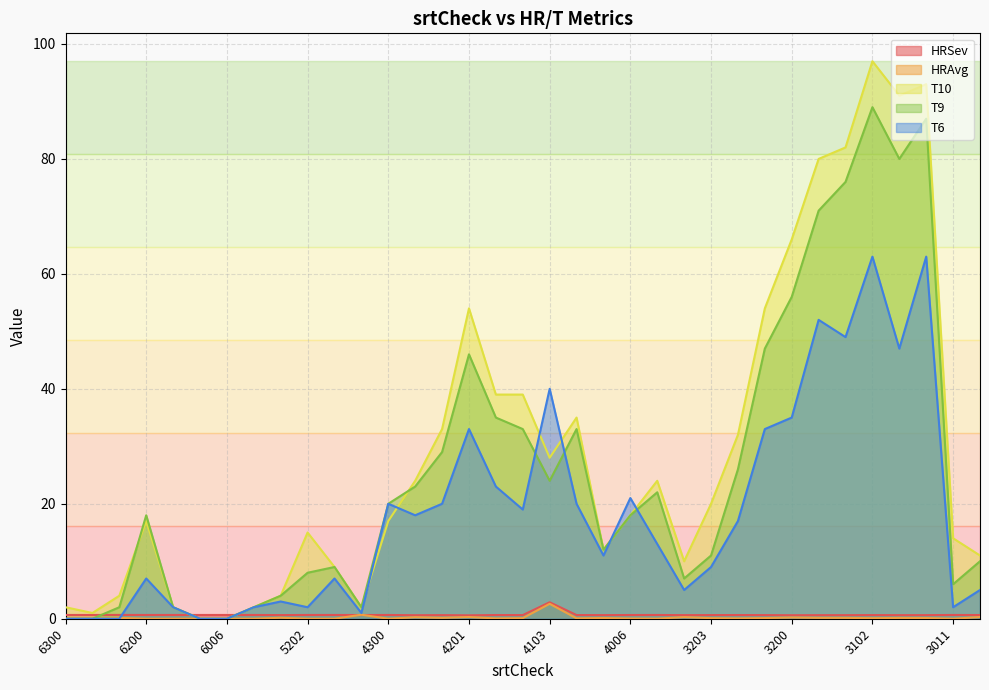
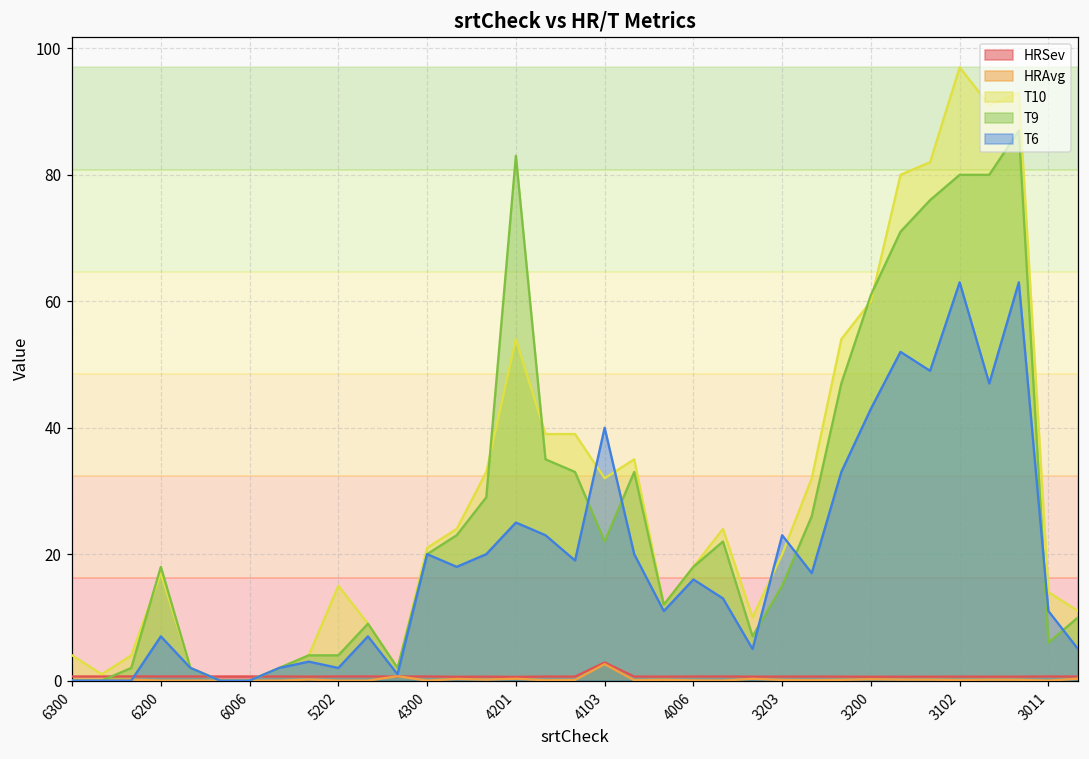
  {
    "HRSev": {
      "6300": 1,
      "6200": 1,
      "6006": 1,
      "5202": 1,
      "4300": 1,
      "4006": 1,
      "3203": 1,
      "3102": 1,
      "3011": 1
    },
    "HRAvg": {
      "6200": 0,
      "5202": 0,
      "4300": 0,
      "4006": 0,
      "3203": 0,
      "3102": 0,
      "3011": 0
    },
    "T10": {
-     "6300": 2,
+     "6300": 4,
      "6200": 17,
      "5202": 15,
-     "4300": 17,
+     "4300": 21,
      "4201": 54,
-     "4103": 28,
+     "4103": 32,
      "3203": 20,
-     "3200": 66,
+     "3200": 60,
      "3102": 97,
      "3011": 14
    },
    "T9": {
      "6200": 18,
-     "5202": 8,
-     "4201": 46,
-     "4103": 24,
-     "3203": 11,
-     "3200": 56,
-     "3102": 89,
+     "5202": 4,
+     "4201": 83,
+     "4103": 22,
+     "3203": 15,
+     "3200": 61,
+     "3102": 80,
      "3011": 6
    },
    "T6": {
      "6200": 7,
      "5202": 2,
-     "4201": 33,
+     "4201": 25,
      "4103": 40,
-     "4006": 21,
-     "3203": 9,
-     "3200": 35,
+     "4006": 16,
+     "3203": 23,
+     "3200": 43,
      "3102": 63,
-     "3011": 2
+     "3011": 11
    }
  }
